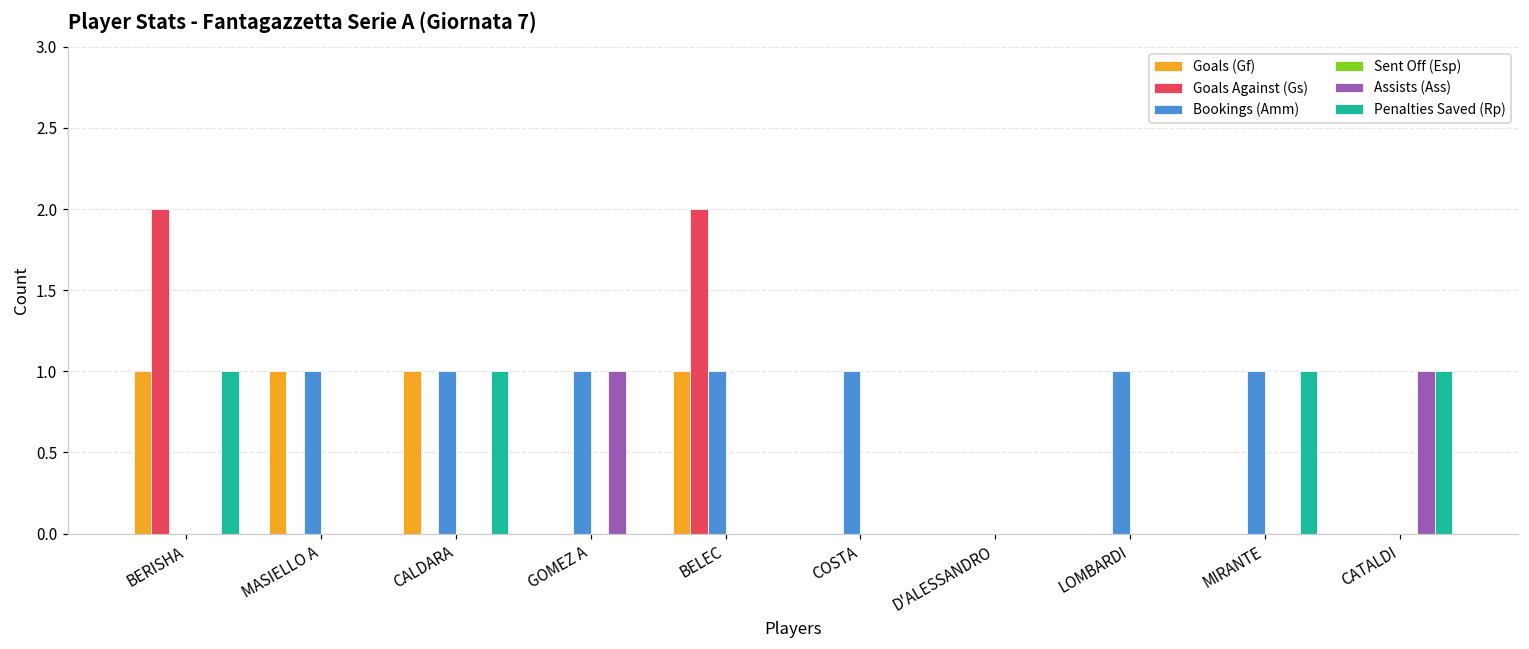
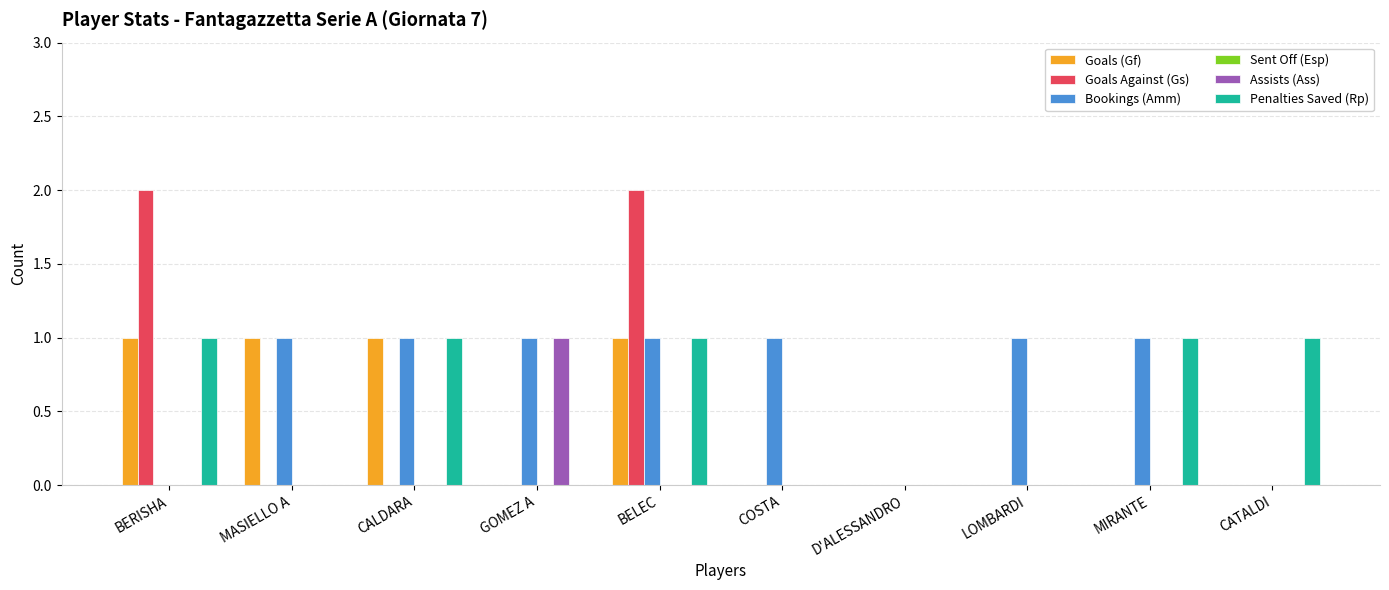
  {
    "Goals (Gf)": {
      "BERISHA": 1,
      "MASIELLO A": 1,
      "CALDARA": 1,
      "GOMEZ A": 0,
      "BELEC": 1,
      "COSTA": 0,
      "D'ALESSANDRO": 0,
      "LOMBARDI": 0,
      "MIRANTE": 0,
      "CATALDI": 0
    },
    "Goals Against (Gs)": {
      "BERISHA": 2,
      "MASIELLO A": 0,
      "CALDARA": 0,
      "GOMEZ A": 0,
      "BELEC": 2,
      "COSTA": 0,
      "D'ALESSANDRO": 0,
      "LOMBARDI": 0,
      "MIRANTE": 0,
      "CATALDI": 0
    },
    "Bookings (Amm)": {
      "BERISHA": 0,
      "MASIELLO A": 1,
      "CALDARA": 1,
      "GOMEZ A": 1,
      "BELEC": 1,
      "COSTA": 1,
      "D'ALESSANDRO": 0,
      "LOMBARDI": 1,
      "MIRANTE": 1,
      "CATALDI": 0
    },
    "Sent Off (Esp)": {
      "BERISHA": 0,
      "MASIELLO A": 0,
      "CALDARA": 0,
      "GOMEZ A": 0,
      "BELEC": 0,
      "COSTA": 0,
      "D'ALESSANDRO": 0,
      "LOMBARDI": 0,
      "MIRANTE": 0,
      "CATALDI": 0
    },
    "Assists (Ass)": {
      "BERISHA": 0,
      "MASIELLO A": 0,
      "CALDARA": 0,
      "GOMEZ A": 1,
      "BELEC": 0,
      "COSTA": 0,
      "D'ALESSANDRO": 0,
      "LOMBARDI": 0,
      "MIRANTE": 0,
-     "CATALDI": 1
+     "CATALDI": 0
    },
    "Penalties Saved (Rp)": {
      "BERISHA": 1,
      "MASIELLO A": 0,
      "CALDARA": 1,
      "GOMEZ A": 0,
-     "BELEC": 0,
+     "BELEC": 1,
      "COSTA": 0,
      "D'ALESSANDRO": 0,
      "LOMBARDI": 0,
      "MIRANTE": 1,
      "CATALDI": 1
    }
  }
